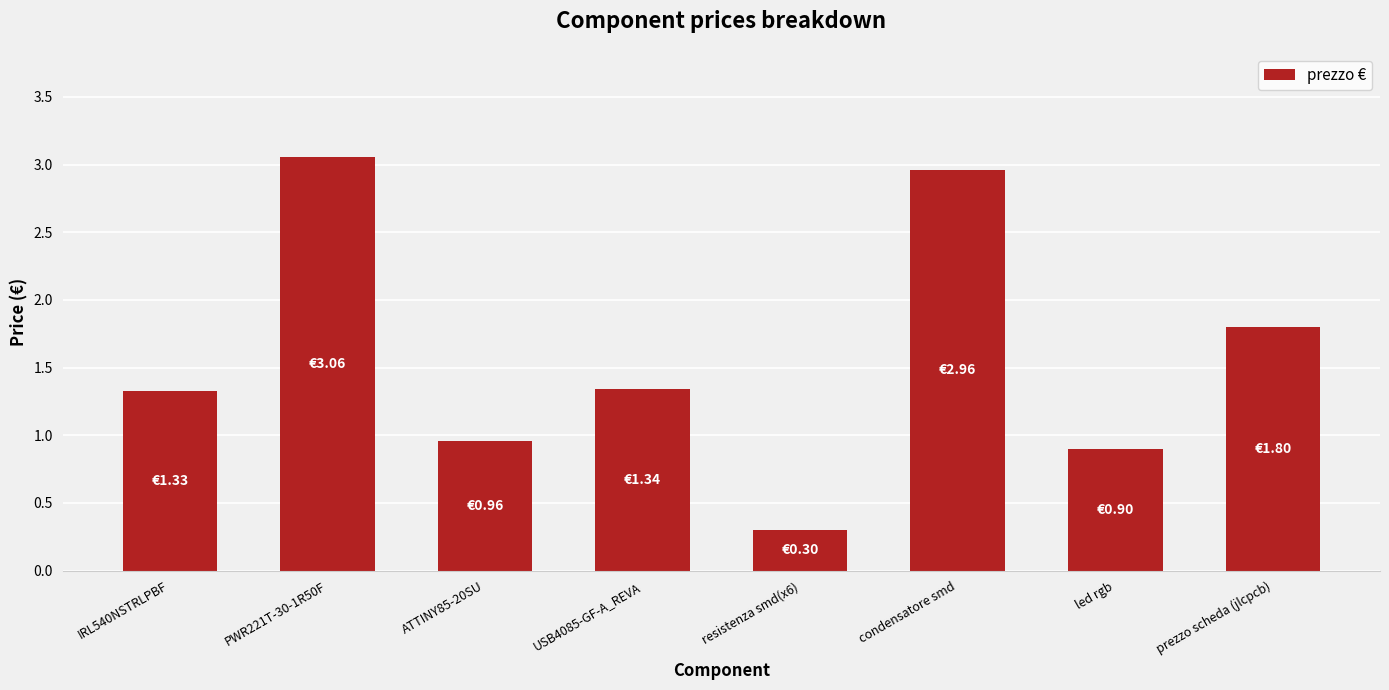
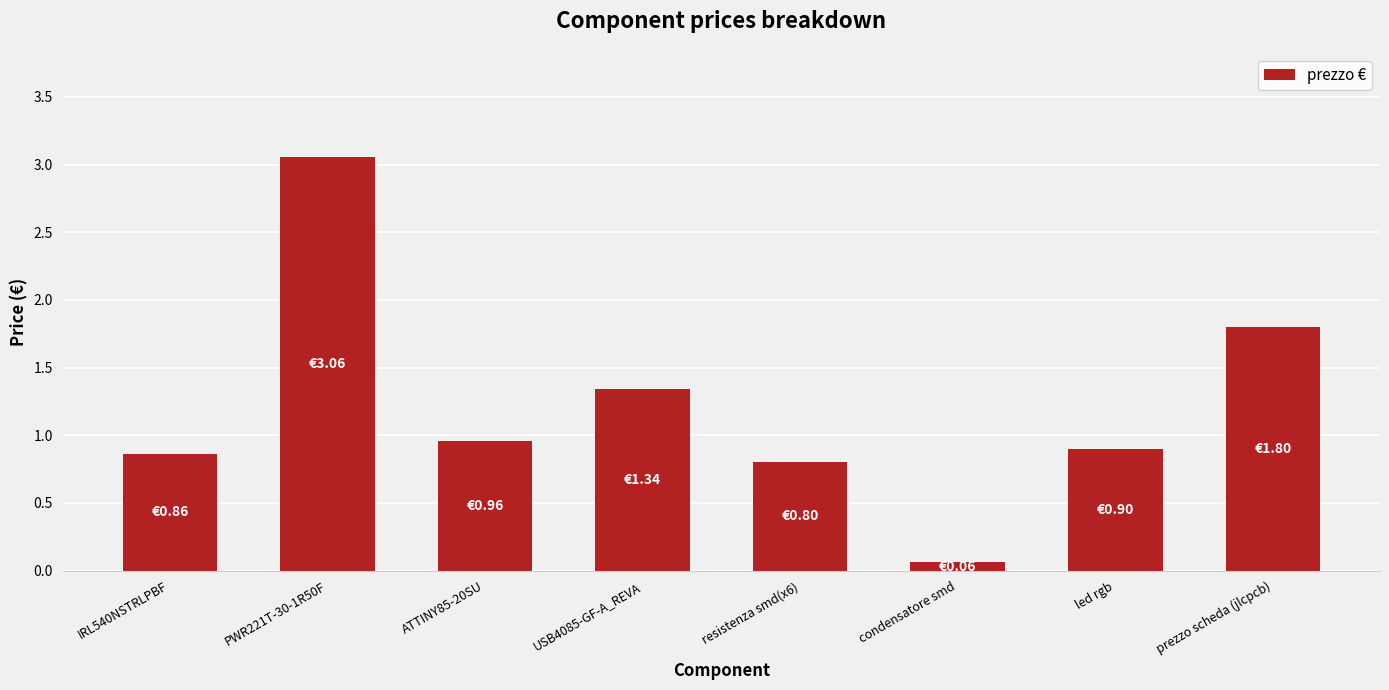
  {
-   "IRL540NSTRLPBF": "€1.33",
+   "IRL540NSTRLPBF": "€0.86",
    "PWR221T-30-1R50F": "€3.06",
    "ATTINY85-20SU": "€0.96",
    "USB4085-GF-A_REVA": "€1.34",
-   "resistenza smd(x6)": "€0.30",
-   "condensatore smd": "€2.96",
+   "resistenza smd(x6)": "€0.80",
+   "condensatore smd": "€0.06",
    "led rgb": "€0.90",
    "prezzo scheda (jlcpcb)": "€1.80"
  }
